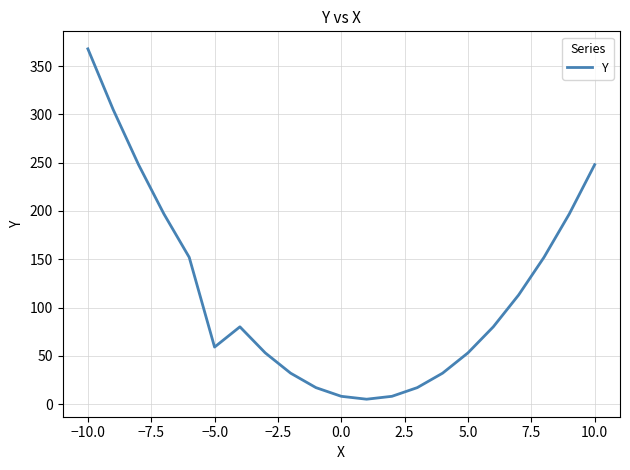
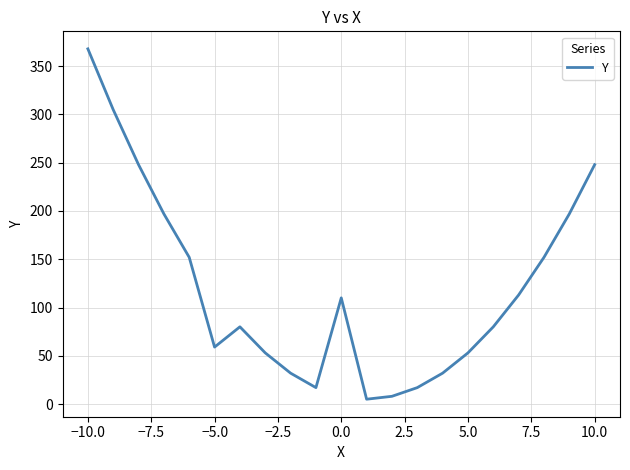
  {
    "−10.0": 370,
    "−5.0": 60,
-   "0.0": 10,
+   "0.0": 110,
    "5.0": 50,
    "10.0": 250
  }
